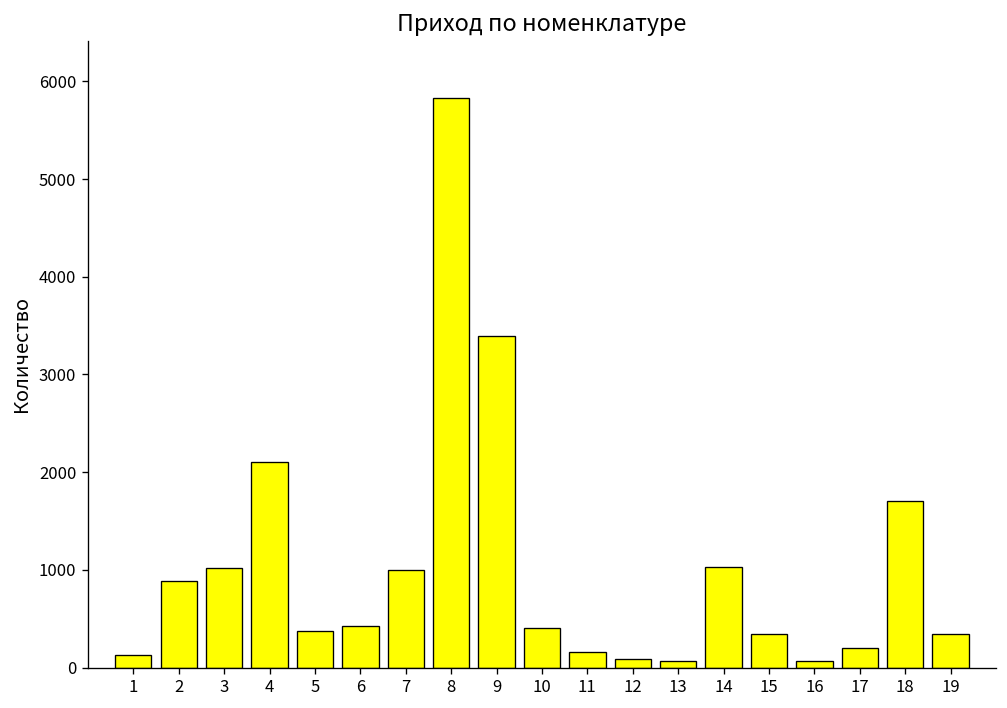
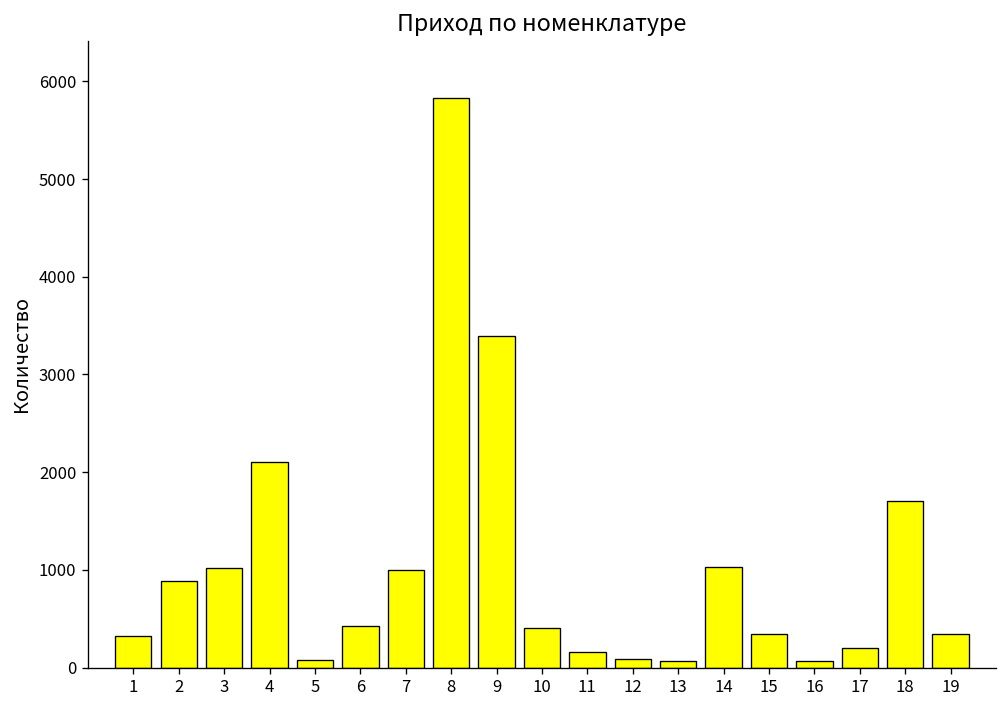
  {
-   "1": 100,
+   "1": 300,
    "2": 900,
    "3": 1000,
    "4": 2100,
-   "5": 400,
+   "5": 100,
    "6": 400,
    "7": 1000,
    "8": 5800,
    "9": 3400,
    "10": 400,
    "11": 200,
    "12": 100,
    "13": 100,
    "14": 1000,
    "15": 300,
    "16": 100,
    "17": 200,
    "18": 1700,
    "19": 300
  }
